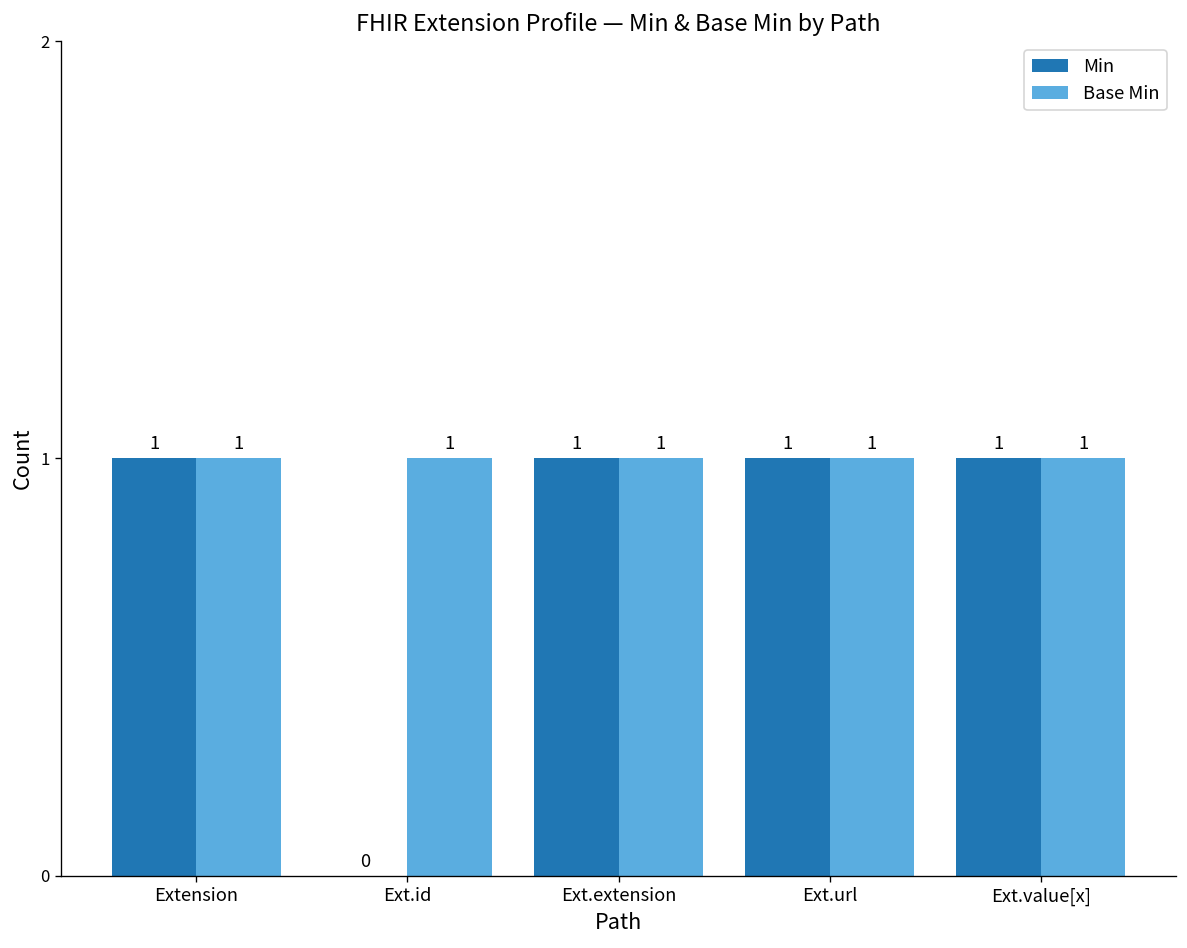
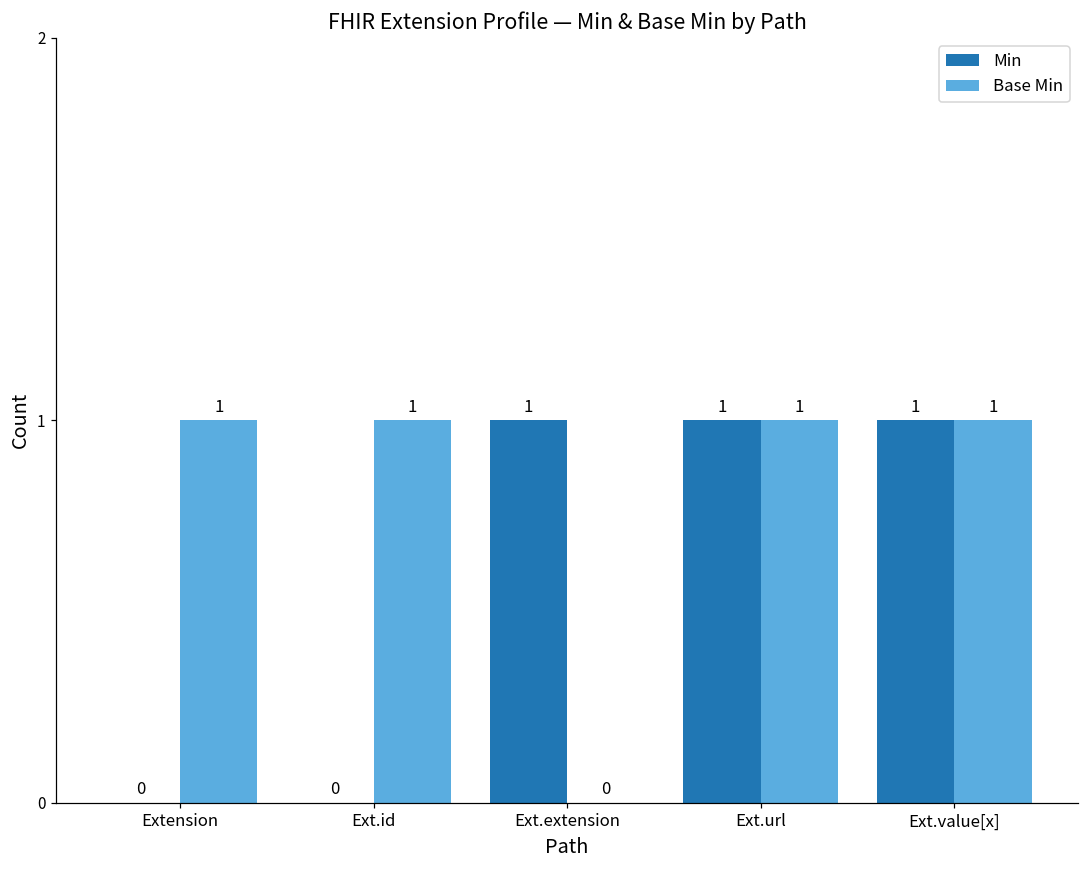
  {
    "Min": {
-     "Extension": 1,
+     "Extension": 0,
      "Ext.id": 0,
      "Ext.extension": 1,
      "Ext.url": 1,
      "Ext.value[x]": 1
    },
    "Base Min": {
      "Extension": 1,
      "Ext.id": 1,
-     "Ext.extension": 1,
+     "Ext.extension": 0,
      "Ext.url": 1,
      "Ext.value[x]": 1
    }
  }
